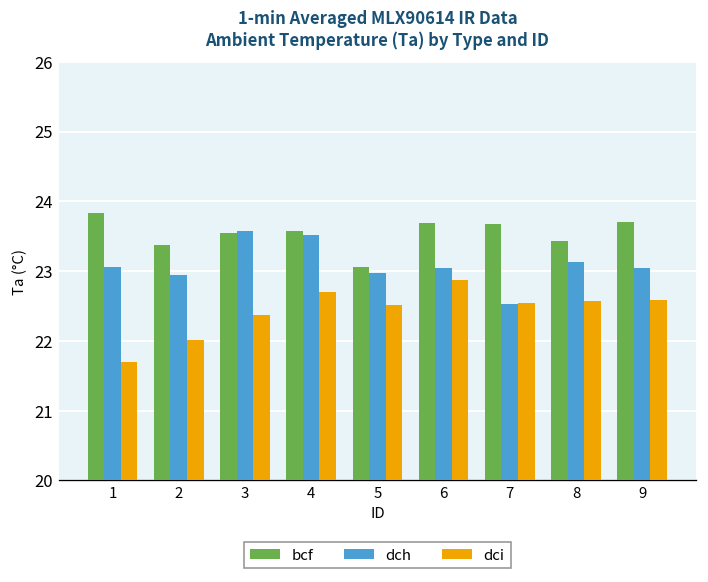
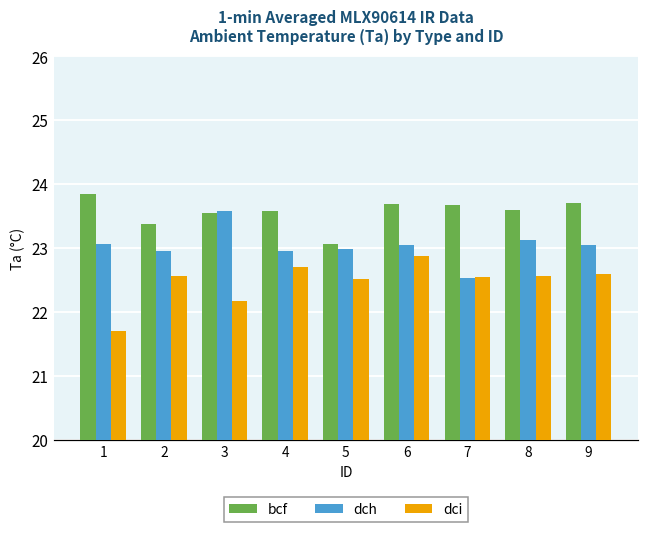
  {
    "bcf": {
      "1": 23.8,
      "2": 23.4,
      "3": 23.6,
      "4": 23.6,
      "5": 23.1,
      "6": 23.7,
      "7": 23.7,
-     "8": 23.4,
+     "8": 23.6,
      "9": 23.7
    },
    "dch": {
      "1": 23.1,
      "2": 23.0,
      "3": 23.6,
-     "4": 23.5,
+     "4": 23.0,
      "5": 23.0,
      "6": 23.0,
      "7": 22.5,
      "8": 23.1,
      "9": 23.1
    },
    "dci": {
      "1": 21.7,
-     "2": 22.0,
-     "3": 22.4,
+     "2": 22.6,
+     "3": 22.2,
      "4": 22.7,
      "5": 22.5,
      "6": 22.9,
      "7": 22.6,
      "8": 22.6,
      "9": 22.6
    }
  }
